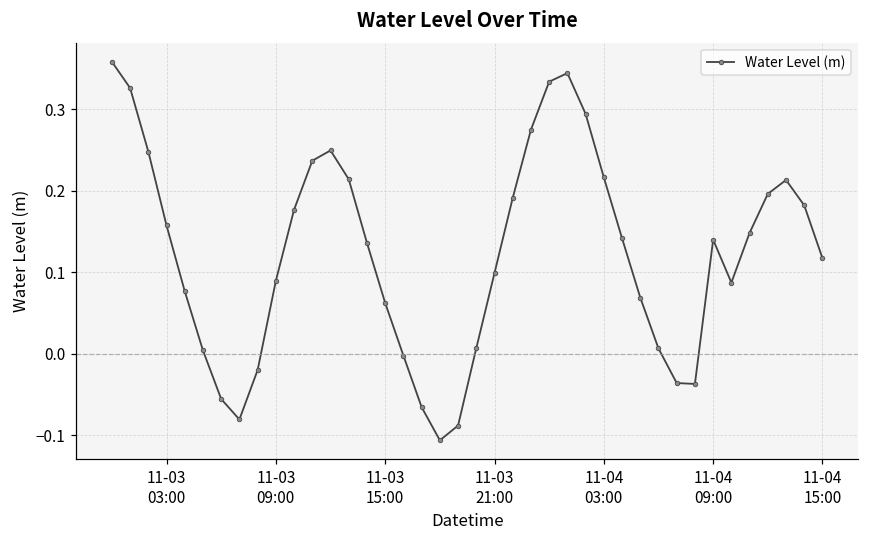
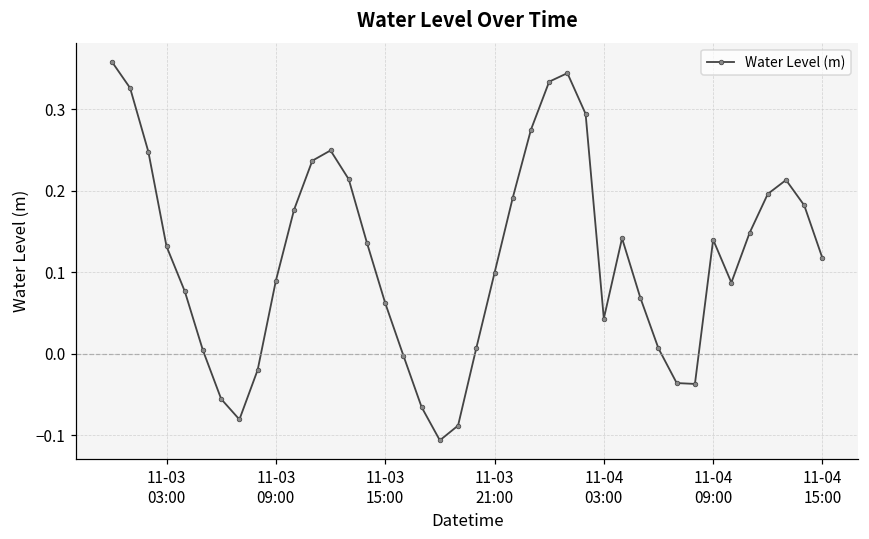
  {
-   "11-03 03:00": 0.16,
+   "11-03 03:00": 0.13,
    "11-03 09:00": 0.09,
    "11-03 15:00": 0.06,
    "11-03 21:00": 0.10,
-   "11-04 03:00": 0.22,
+   "11-04 03:00": 0.04,
    "11-04 09:00": 0.14,
    "11-04 15:00": 0.12
  }
